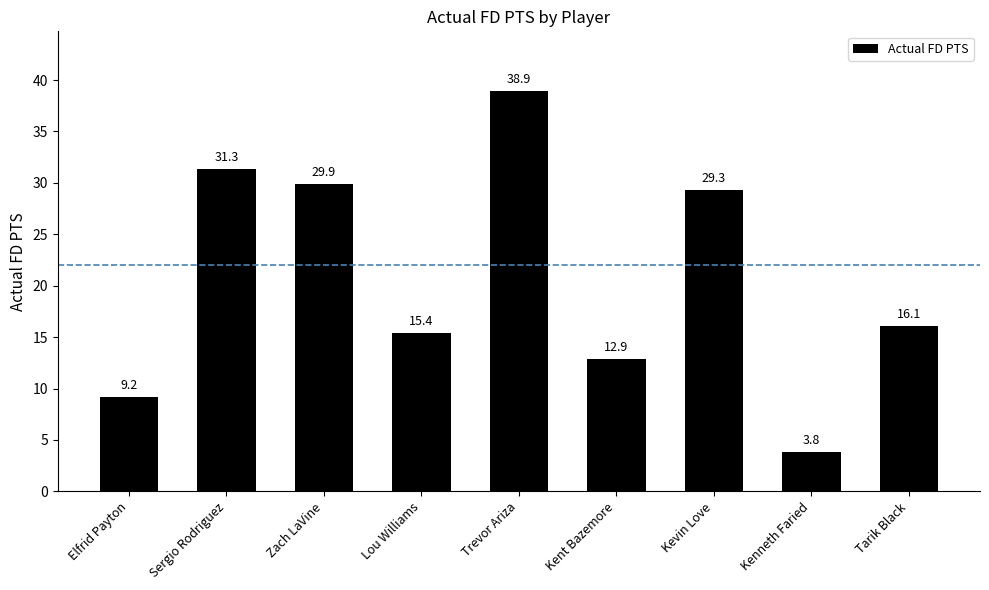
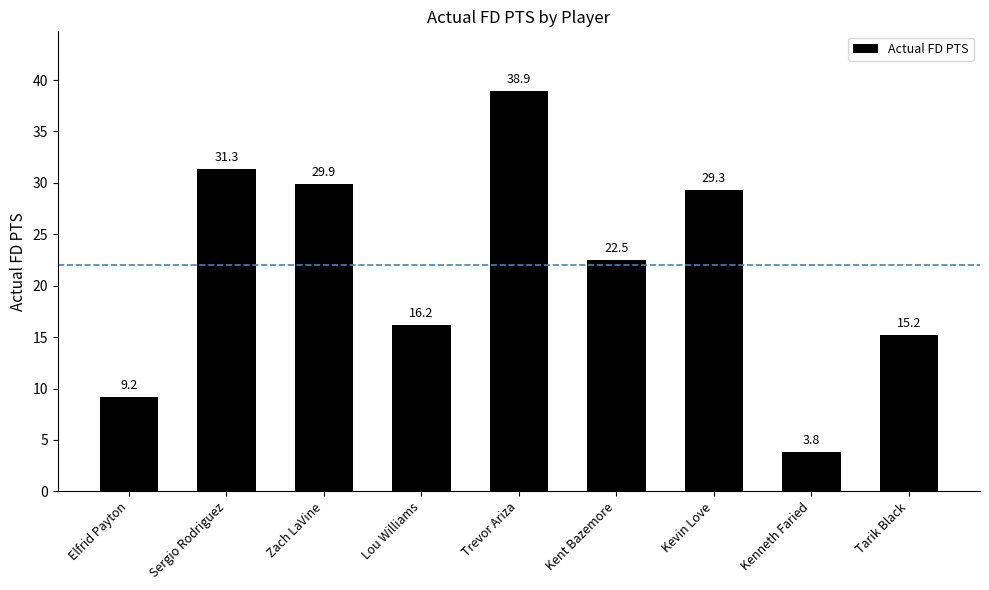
  {
    "Elfrid Payton": 9.2,
    "Sergio Rodriguez": 31.3,
    "Zach LaVine": 29.9,
-   "Lou Williams": 15.4,
+   "Lou Williams": 16.2,
    "Trevor Ariza": 38.9,
-   "Kent Bazemore": 12.9,
+   "Kent Bazemore": 22.5,
    "Kevin Love": 29.3,
    "Kenneth Faried": 3.8,
-   "Tarik Black": 16.1
+   "Tarik Black": 15.2
  }
